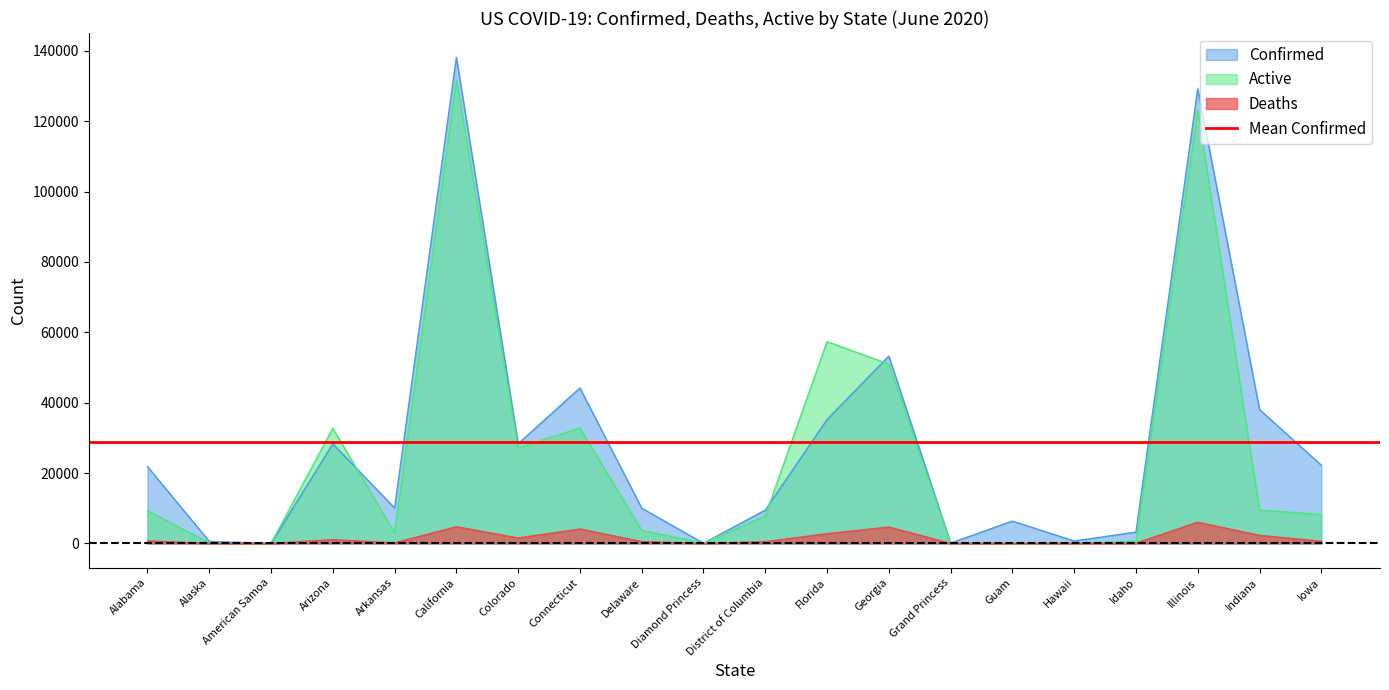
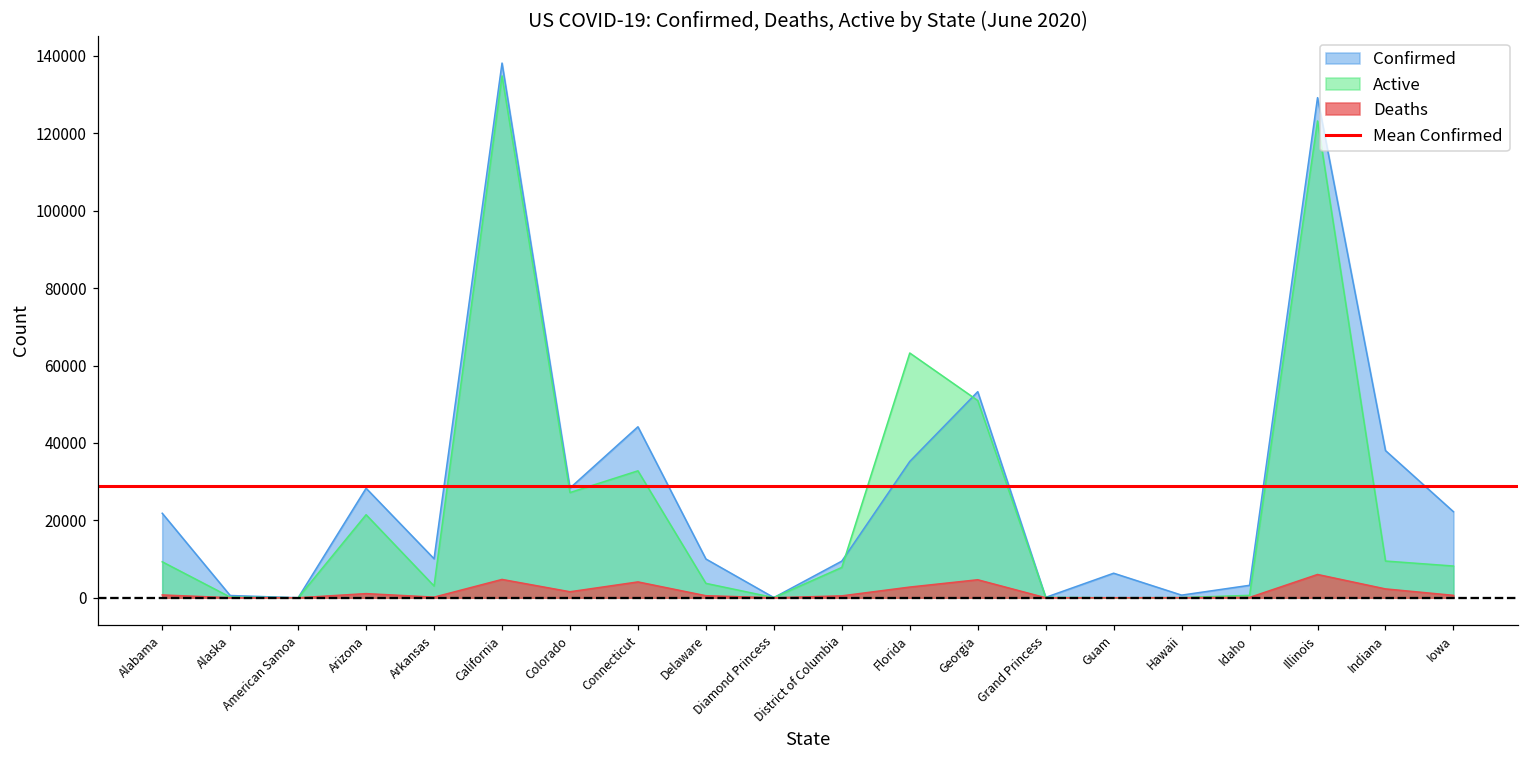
  {
    "Confirmed": {
      "Alabama": 22000,
      "Arizona": 28000,
      "Arkansas": 10000,
      "California": 138000,
      "Colorado": 28000,
      "Connecticut": 44000,
      "Delaware": 10000,
      "District of Columbia": 9000,
      "Florida": 35000,
      "Georgia": 53000,
      "Guam": 6000,
      "Idaho": 3000,
      "Illinois": 129000,
      "Indiana": 38000,
      "Iowa": 22000
    },
    "Active": {
      "Alabama": 9000,
-     "Arizona": 33000,
+     "Arizona": 21000,
      "Arkansas": 3000,
-     "California": 132000,
+     "California": 135000,
      "Colorado": 27000,
      "Connecticut": 33000,
      "Delaware": 4000,
      "District of Columbia": 8000,
-     "Florida": 57000,
+     "Florida": 63000,
      "Georgia": 51000,
      "Illinois": 123000,
      "Indiana": 9000,
      "Iowa": 8000
    },
    "Deaths": {
      "Alabama": 1000,
      "Arizona": 1000,
      "Arkansas": 0,
      "California": 5000,
      "Colorado": 2000,
      "Connecticut": 4000,
      "Delaware": 1000,
      "District of Columbia": 0,
      "Florida": 3000,
      "Georgia": 5000,
      "Illinois": 6000,
      "Indiana": 2000,
      "Iowa": 1000
    }
  }
